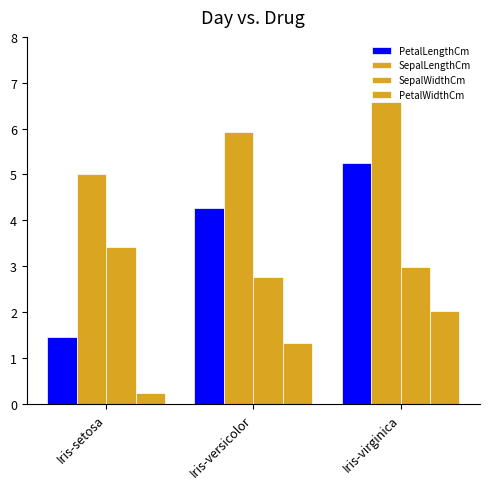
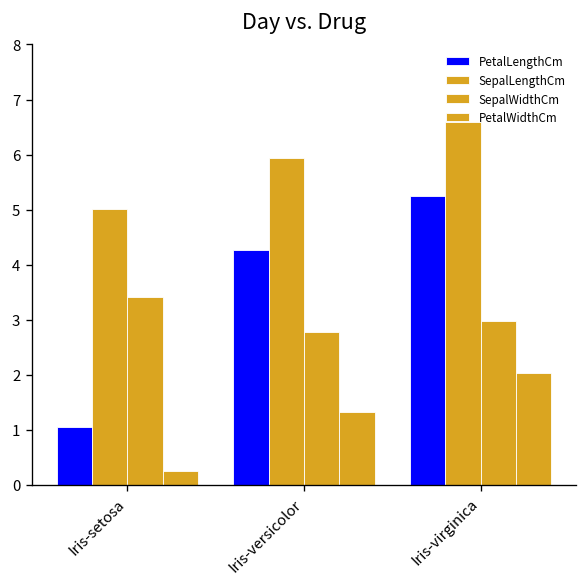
  {
    "PetalLengthCm": {
-     "Iris-setosa": 1.5,
+     "Iris-setosa": 1.0,
      "Iris-versicolor": 4.3,
      "Iris-virginica": 5.3
    }
  }
